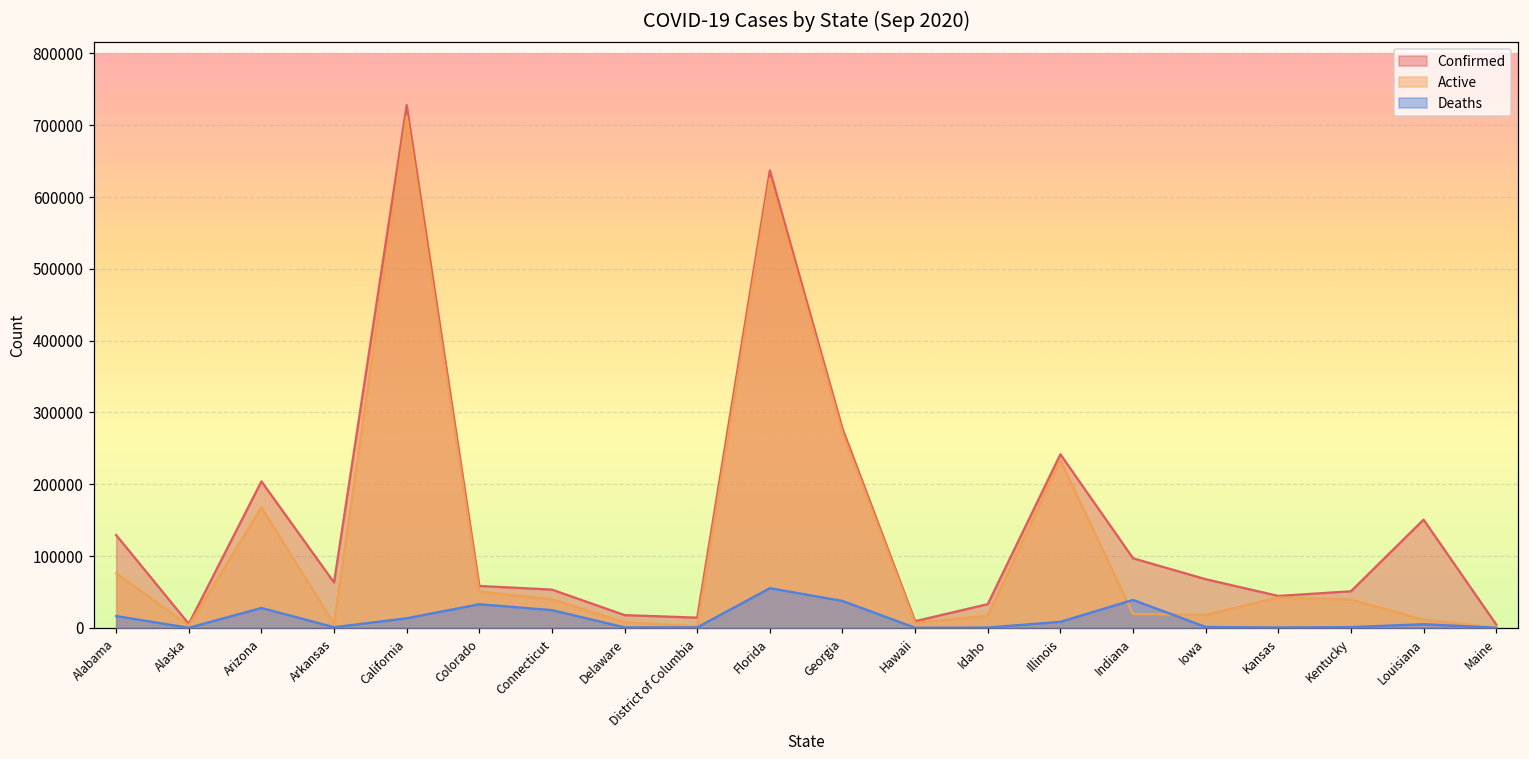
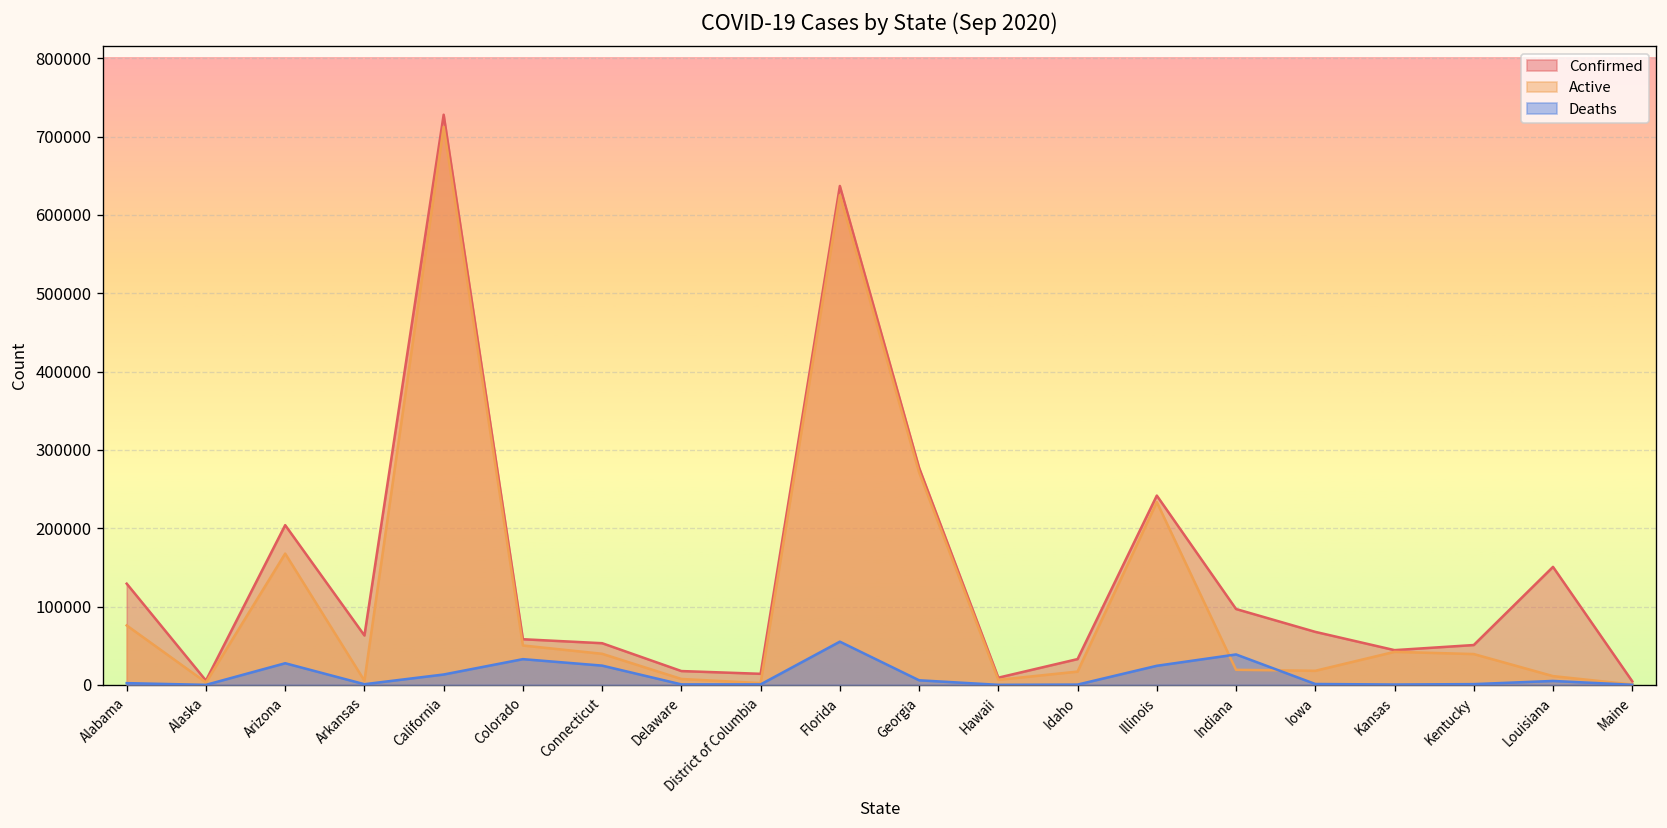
  {
    "Deaths": {
-     "Alabama": 20000,
+     "Alabama": 0,
      "Arizona": 30000,
      "Arkansas": 0,
      "California": 10000,
      "Colorado": 30000,
      "Connecticut": 20000,
      "Delaware": 0,
      "Florida": 60000,
-     "Georgia": 40000,
+     "Georgia": 10000,
      "Hawaii": 0,
      "Idaho": 0,
-     "Illinois": 10000,
+     "Illinois": 20000,
      "Indiana": 40000,
      "Iowa": 0,
      "Kansas": 0,
      "Kentucky": 0,
      "Louisiana": 10000
    }
  }
